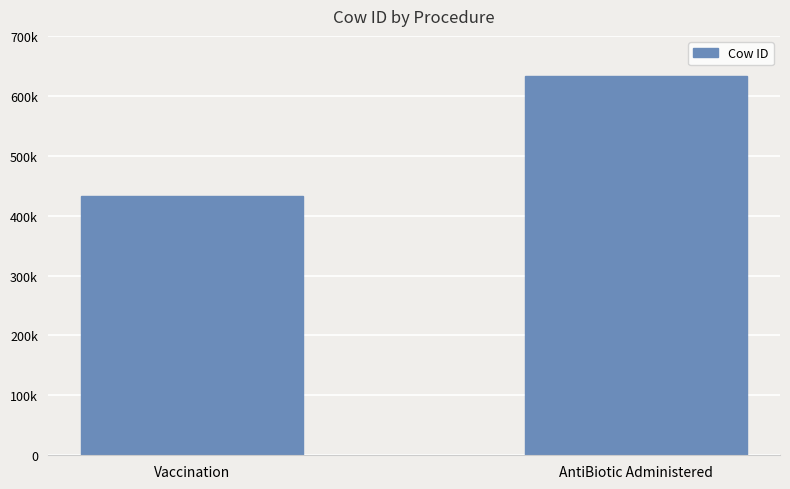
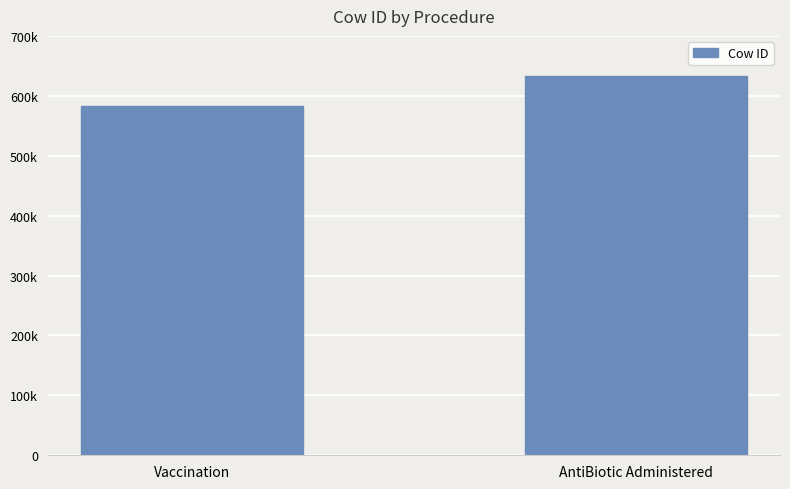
  {
-   "Vaccination": 430000,
+   "Vaccination": 580000,
    "AntiBiotic Administered": 630000
  }
